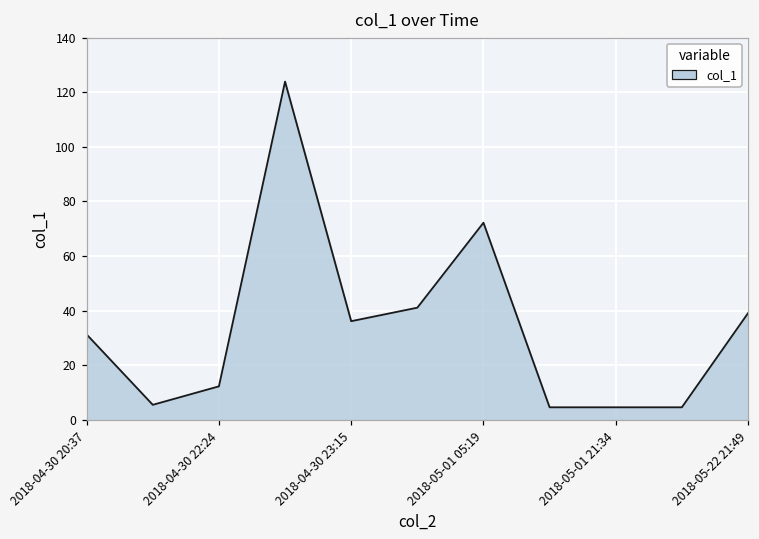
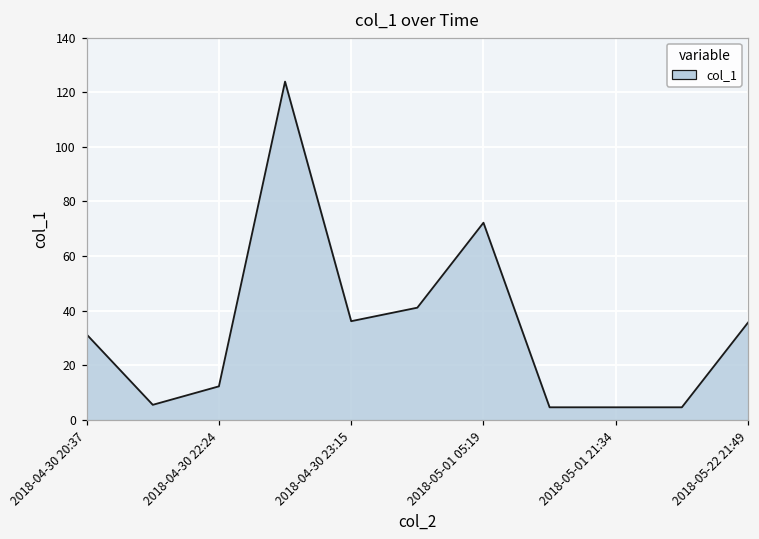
  {
    "2018-04-30 20:37": 31,
    "2018-04-30 23:15": 36,
    "2018-05-01 05:19": 72,
-   "2018-05-22 21:49": 39
+   "2018-05-22 21:49": 36
  }
